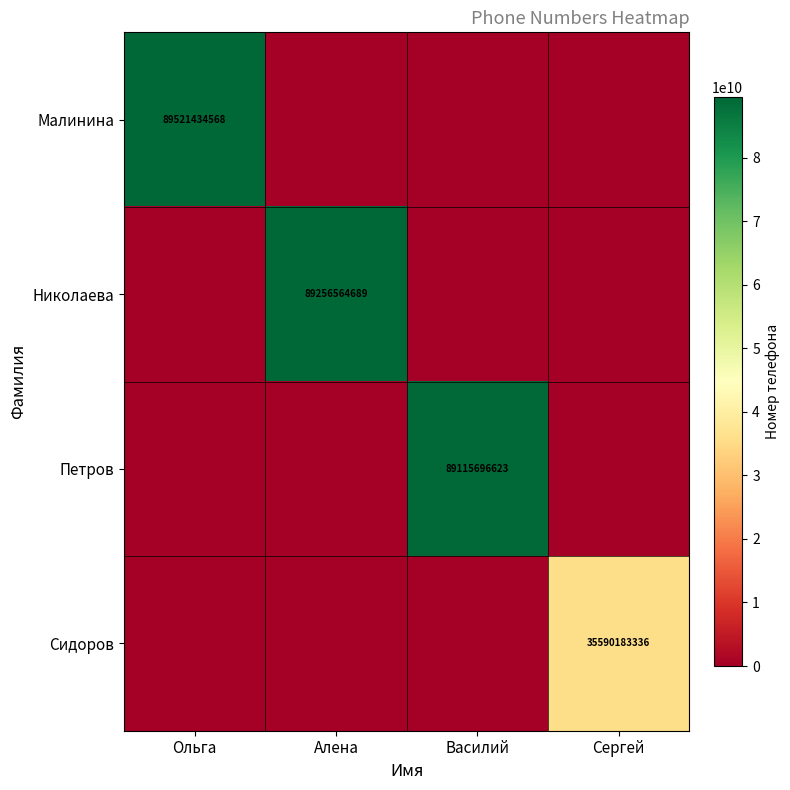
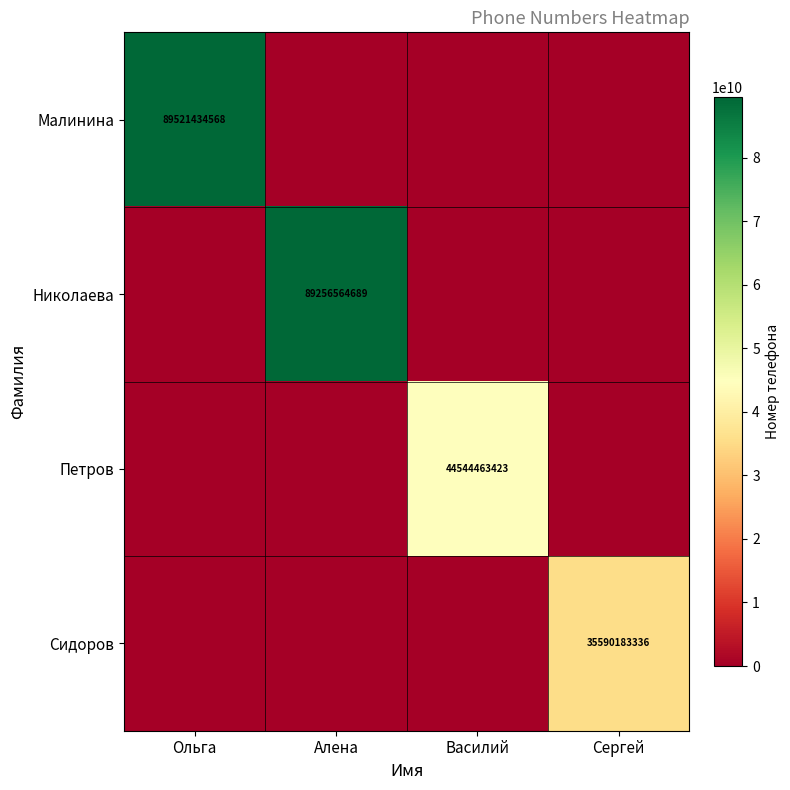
  {
    "Малинина": {
      "Ольга": 89521434568
    },
    "Николаева": {
      "Алена": 89256564689
    },
    "Петров": {
-     "Василий": 89115696623
+     "Василий": 44544463423
    },
    "Сидоров": {
      "Сергей": 35590183336
    }
  }
